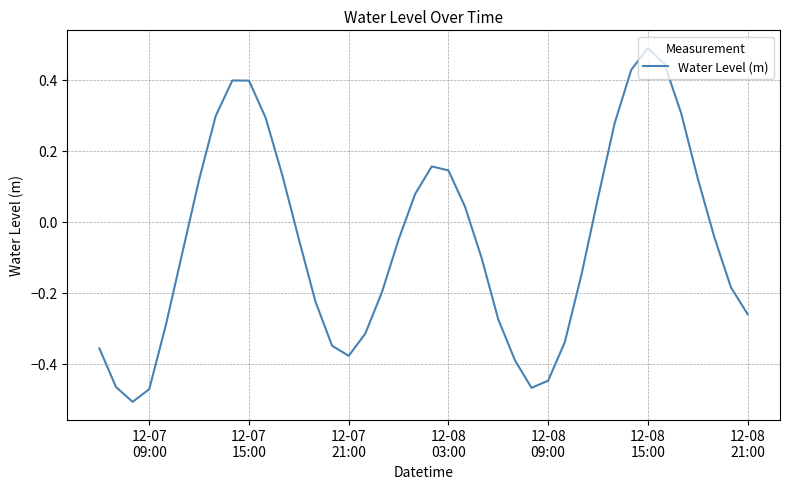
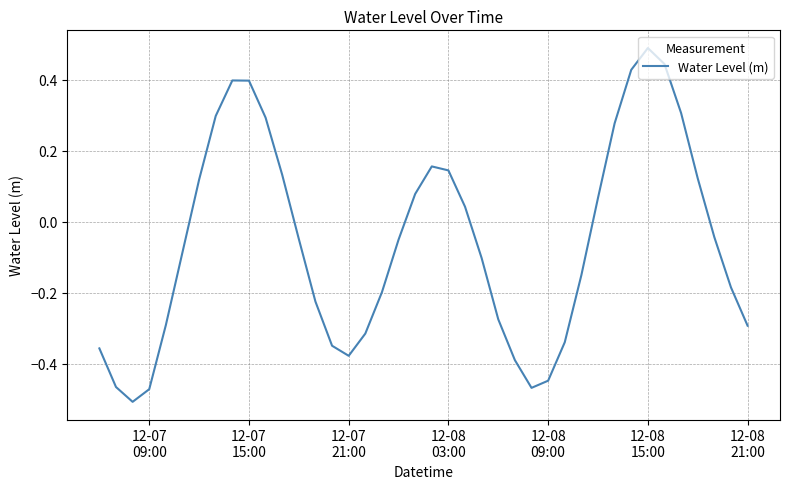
  {
    "12-07 09:00": -0.47,
    "12-07 15:00": 0.40,
    "12-07 21:00": -0.38,
    "12-08 03:00": 0.14,
    "12-08 09:00": -0.45,
-   "12-08 21:00": -0.26
+   "12-08 21:00": -0.29
  }
